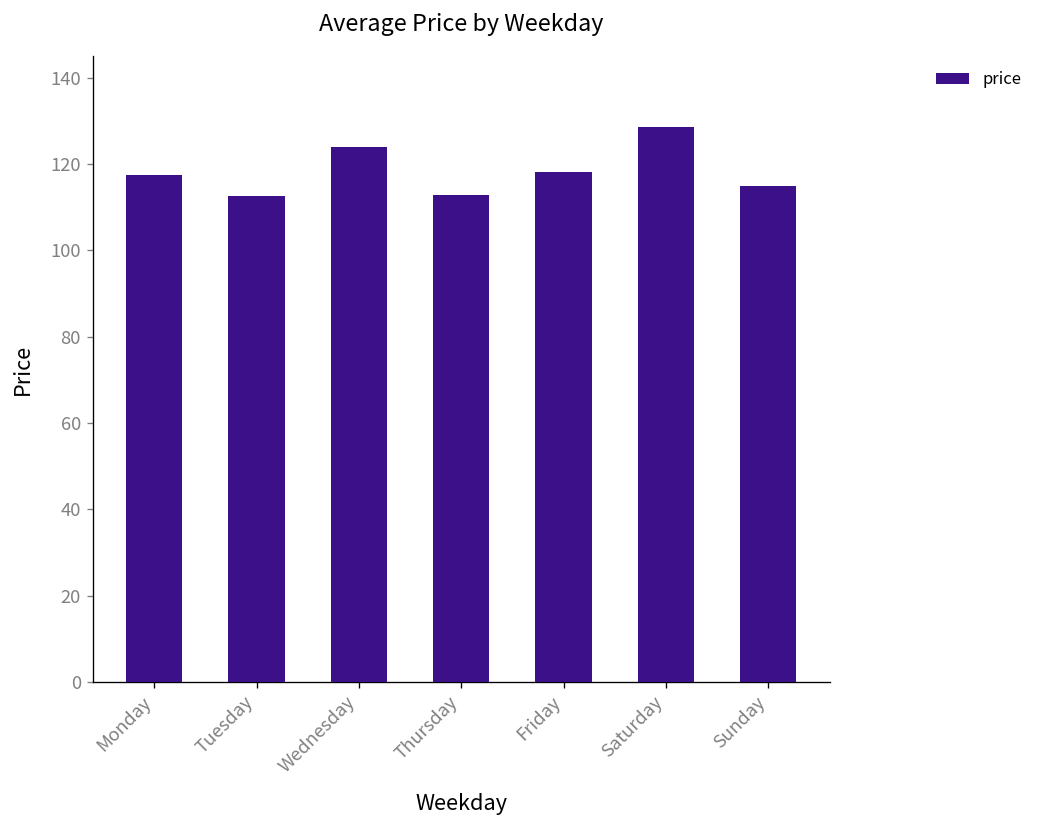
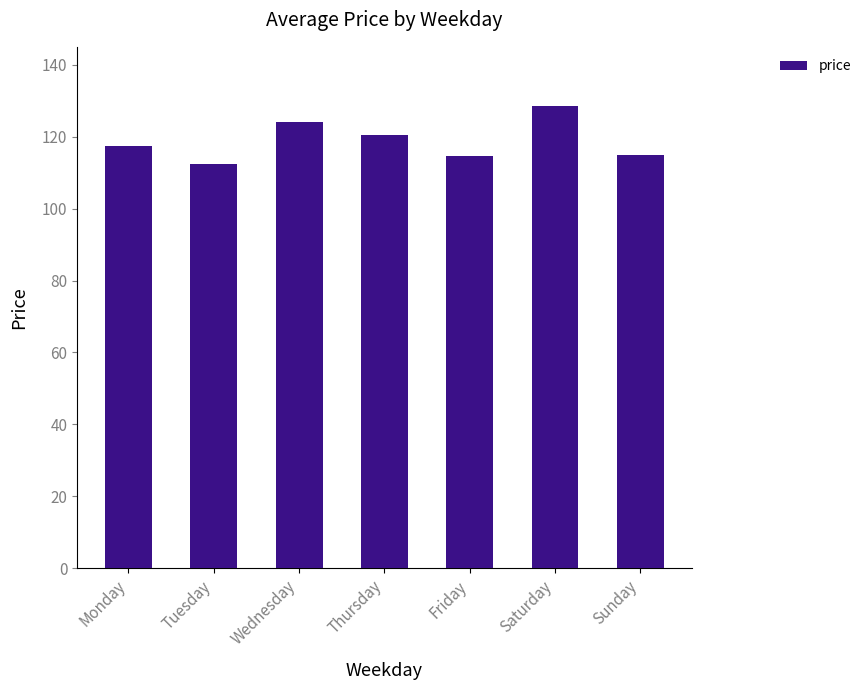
  {
    "Monday": 117,
    "Tuesday": 113,
    "Wednesday": 124,
-   "Thursday": 113,
-   "Friday": 118,
+   "Thursday": 121,
+   "Friday": 115,
    "Saturday": 129,
    "Sunday": 115
  }
